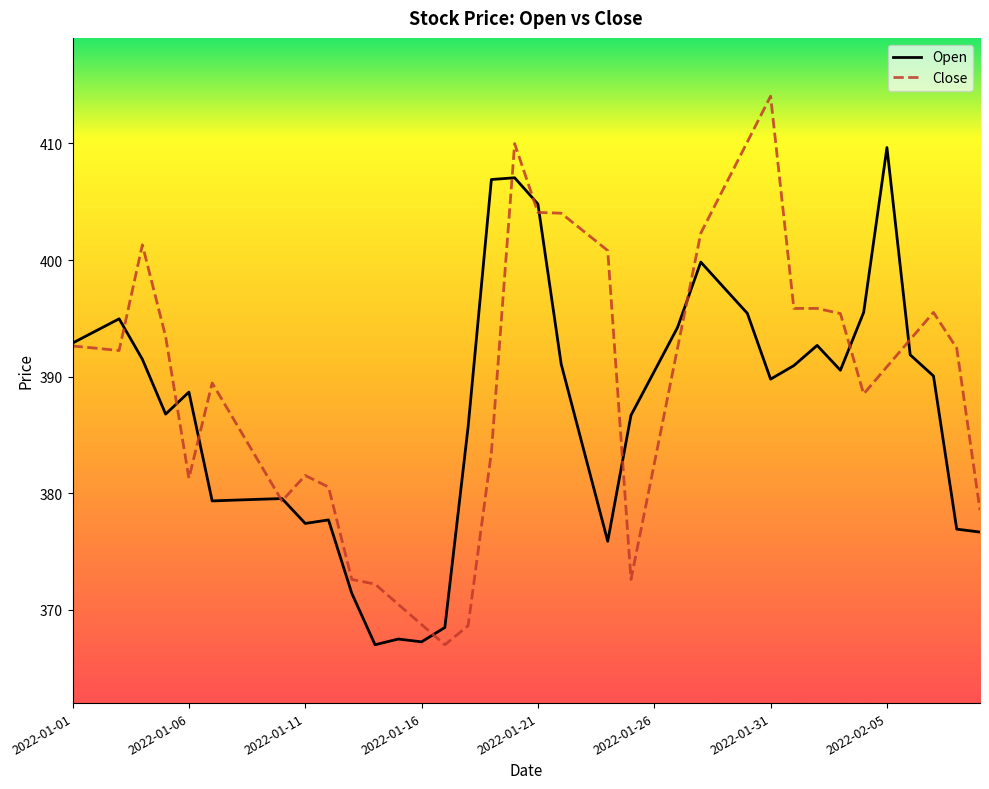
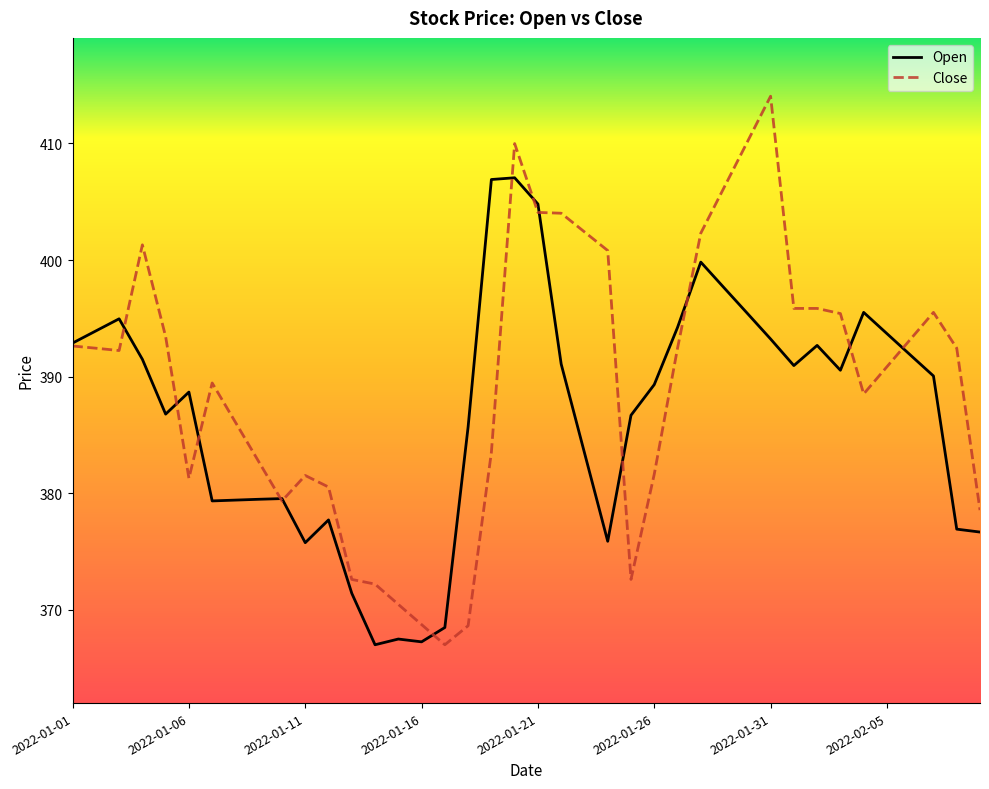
  {
    "Open": {
      "2022-01-01": 392.9,
      "2022-01-06": 388.7,
-     "2022-01-11": 377.4,
+     "2022-01-11": 375.8,
      "2022-01-16": 367.3,
      "2022-01-21": 404.8,
-     "2022-01-26": 390.5,
-     "2022-01-31": 389.8,
-     "2022-02-05": 409.6
+     "2022-01-26": 389.3,
+     "2022-01-31": 393.2,
+     "2022-02-05": 393.7
    },
    "Close": {
      "2022-01-01": 392.6,
      "2022-01-06": 381.3,
      "2022-01-11": 381.5,
      "2022-01-16": 368.8,
      "2022-01-21": 404.1,
-     "2022-01-26": 382.5,
+     "2022-01-26": 381.6,
      "2022-01-31": 414.0,
      "2022-02-05": 390.9
    }
  }
